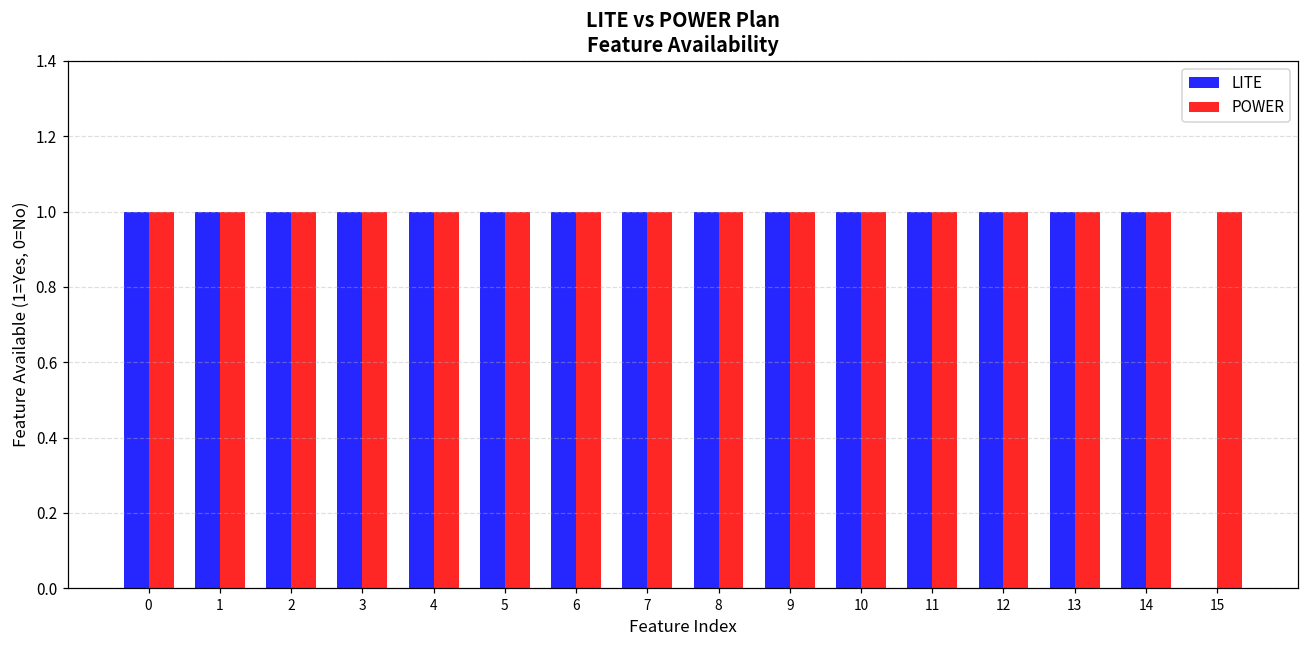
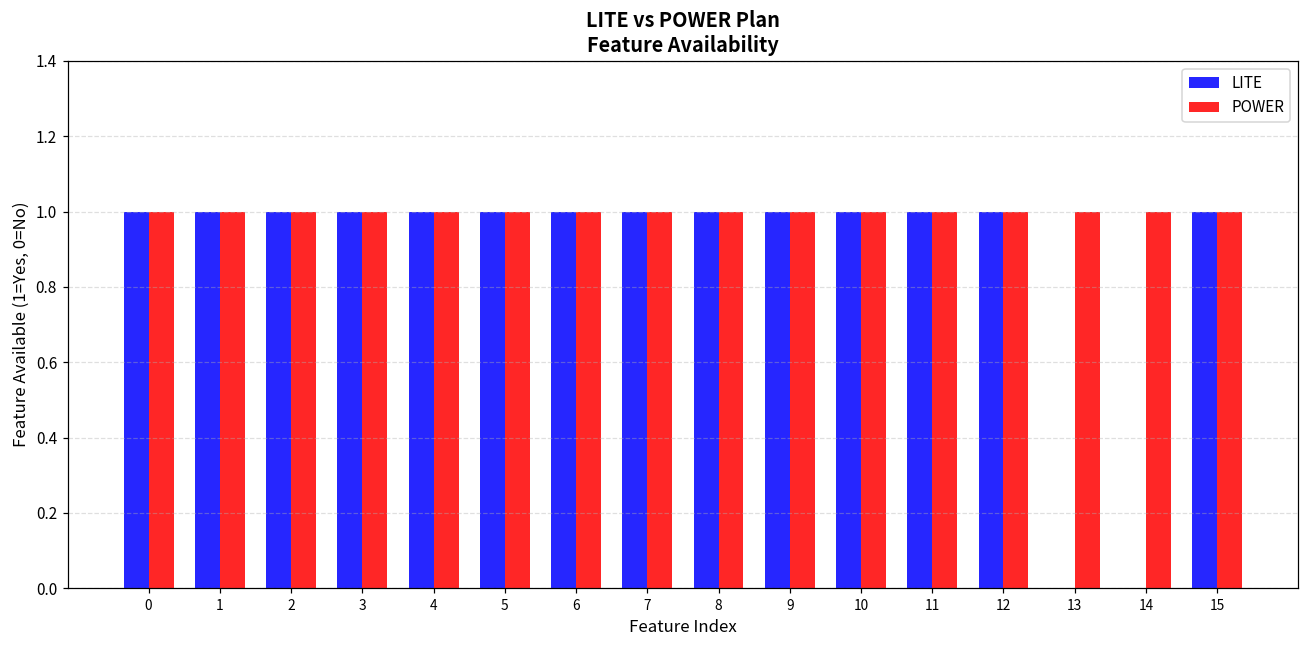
  {
    "LITE": {
      "0": 1,
      "1": 1,
      "2": 1,
      "3": 1,
      "4": 1,
      "5": 1,
      "6": 1,
      "7": 1,
      "8": 1,
      "9": 1,
      "10": 1,
      "11": 1,
      "12": 1,
-     "13": 1,
-     "14": 1,
-     "15": 0
+     "13": 0,
+     "14": 0,
+     "15": 1
    },
    "POWER": {
      "0": 1,
      "1": 1,
      "2": 1,
      "3": 1,
      "4": 1,
      "5": 1,
      "6": 1,
      "7": 1,
      "8": 1,
      "9": 1,
      "10": 1,
      "11": 1,
      "12": 1,
      "13": 1,
      "14": 1,
      "15": 1
    }
  }
